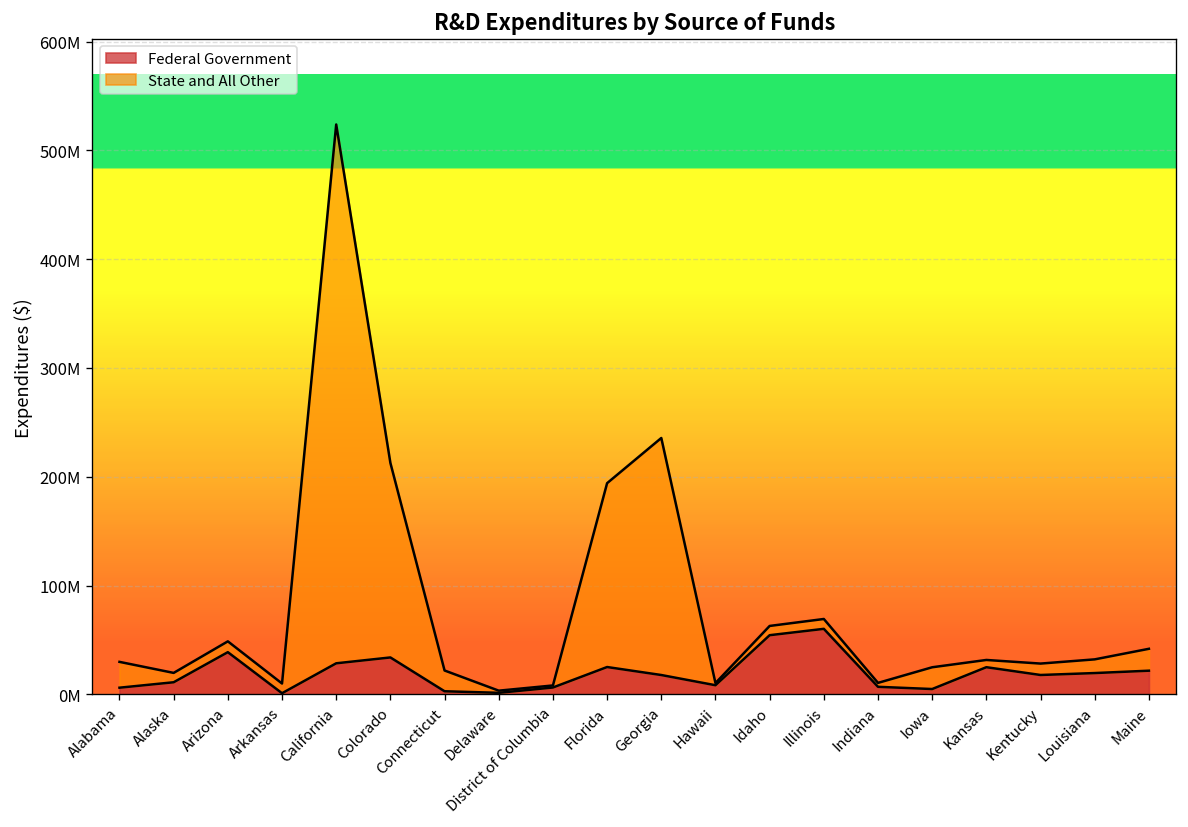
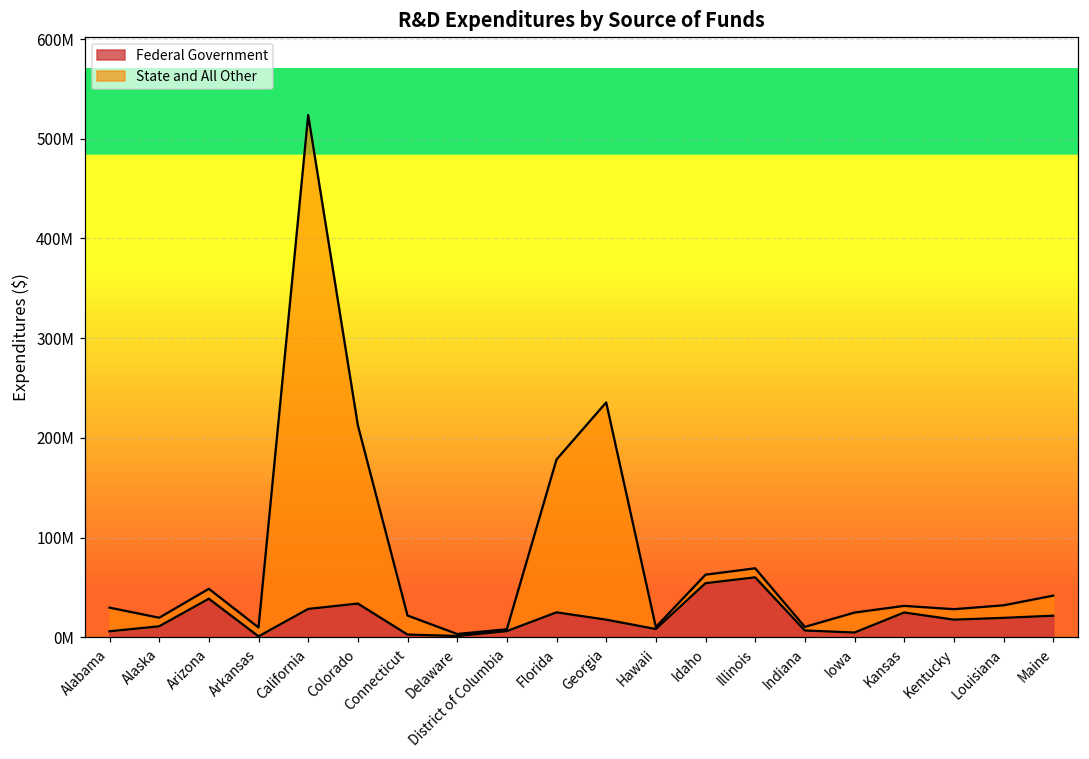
  {
    "Federal Government": {
      "Alabama": 10000000,
      "Alaska": 10000000,
      "Arizona": 40000000,
      "Arkansas": 0,
      "California": 30000000,
      "Colorado": 30000000,
      "Connecticut": 0,
      "Florida": 30000000,
      "Georgia": 20000000,
      "Idaho": 50000000,
      "Illinois": 60000000,
      "Indiana": 10000000,
      "Iowa": 0,
      "Kansas": 20000000,
      "Kentucky": 20000000,
      "Louisiana": 20000000,
      "Maine": 20000000
    },
    "State and All Other": {
      "Alabama": 20000000,
      "Alaska": 10000000,
      "Arizona": 10000000,
      "Arkansas": 10000000,
      "California": 500000000,
      "Colorado": 180000000,
      "Connecticut": 20000000,
-     "Florida": 170000000,
+     "Florida": 150000000,
      "Georgia": 220000000,
      "Idaho": 10000000,
      "Illinois": 10000000,
      "Indiana": 0,
      "Iowa": 20000000,
      "Kansas": 10000000,
      "Kentucky": 10000000,
      "Louisiana": 10000000,
      "Maine": 20000000
    }
  }
